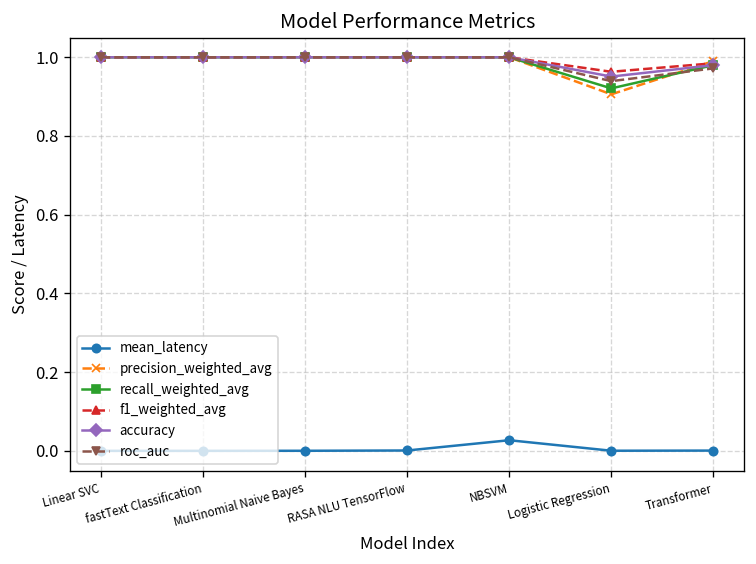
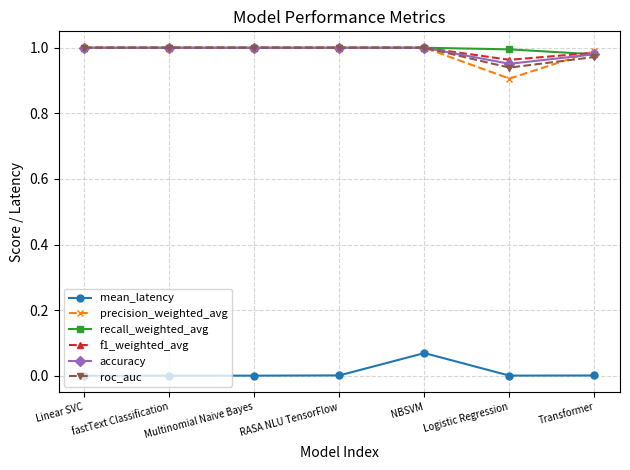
  {
    "mean_latency": {
      "Multinomial Naive Bayes": 0.00,
      "RASA NLU TensorFlow": 0.00,
-     "NBSVM": 0.03,
+     "NBSVM": 0.07,
      "Logistic Regression": 0.00,
      "Transformer": 0.00
    },
    "precision_weighted_avg": {
      "Logistic Regression": 0.91
    },
    "recall_weighted_avg": {
-     "Logistic Regression": 0.92
+     "Logistic Regression": 1.00
    },
    "f1_weighted_avg": {
      "Logistic Regression": 0.96
    },
    "accuracy": {
      "Logistic Regression": 0.95
    },
    "roc_auc": {
      "Logistic Regression": 0.94,
      "Transformer": 0.97
    }
  }
